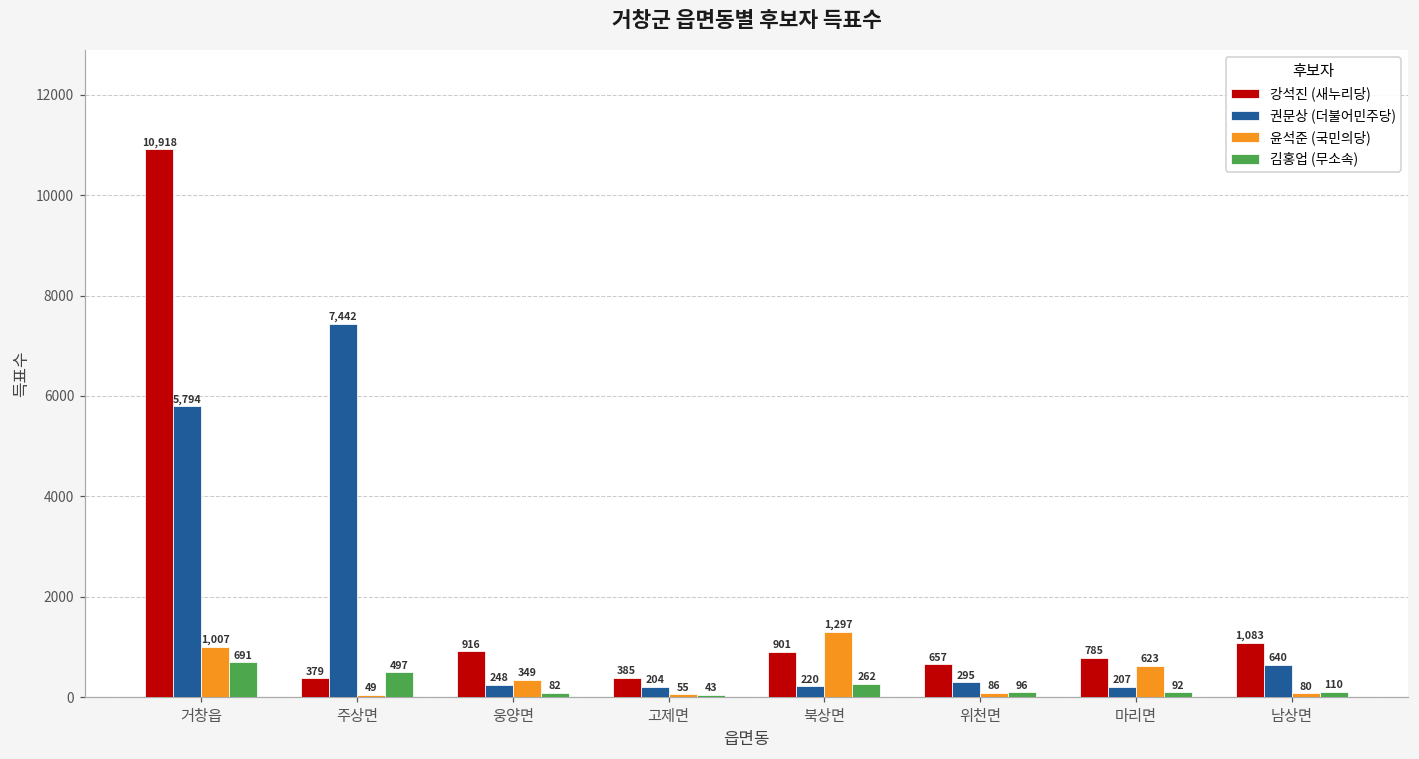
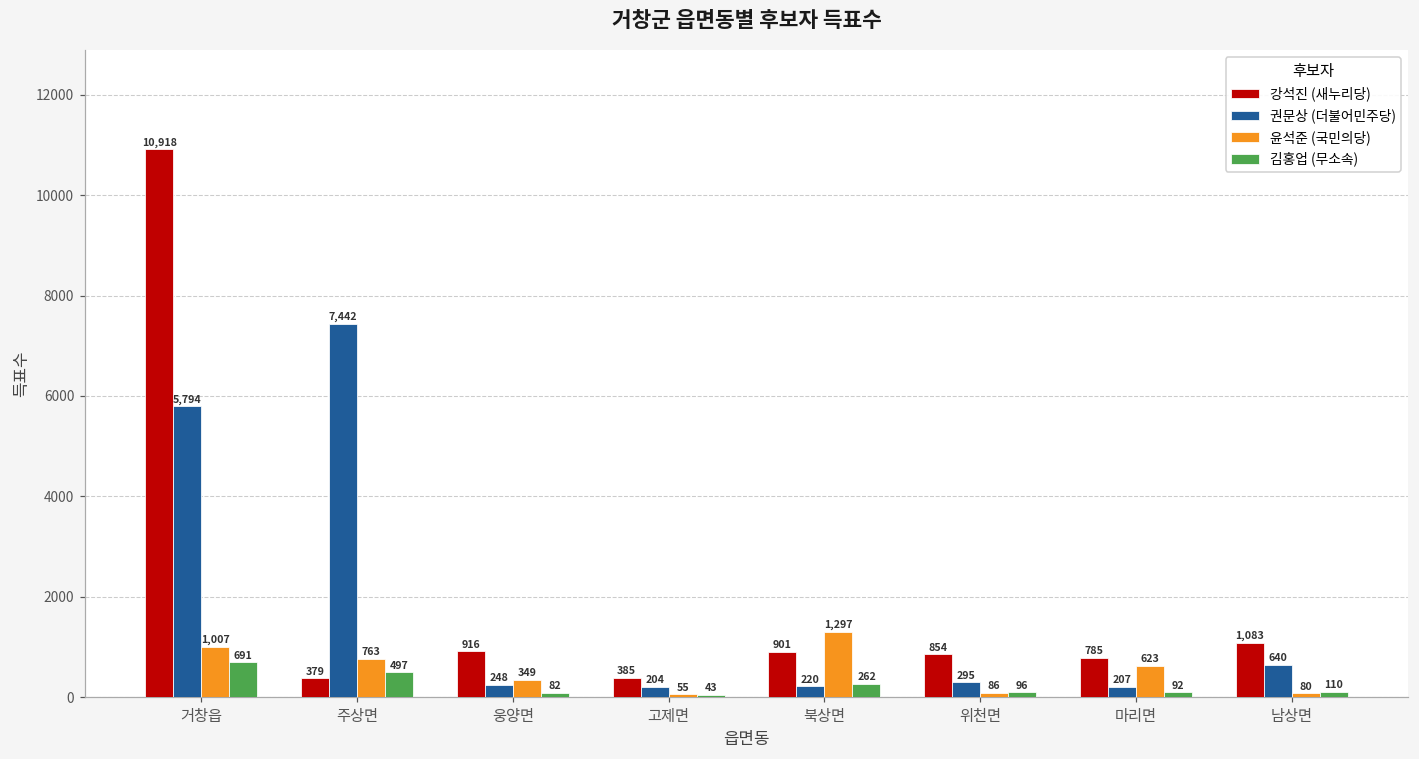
  {
    "강석진 (새누리당)": {
      "거창읍": "10,918",
      "주상면": "379",
      "웅양면": "916",
      "고제면": "385",
      "북상면": "901",
-     "위천면": "657",
+     "위천면": "854",
      "마리면": "785",
      "남상면": "1,083"
    },
    "권문상 (더불어민주당)": {
      "거창읍": "5,794",
      "주상면": "7,442",
      "웅양면": "248",
      "고제면": "204",
      "북상면": "220",
      "위천면": "295",
      "마리면": "207",
      "남상면": "640"
    },
    "윤석준 (국민의당)": {
      "거창읍": "1,007",
-     "주상면": "49",
+     "주상면": "763",
      "웅양면": "349",
      "고제면": "55",
      "북상면": "1,297",
      "위천면": "86",
      "마리면": "623",
      "남상면": "80"
    },
    "김홍업 (무소속)": {
      "거창읍": "691",
      "주상면": "497",
      "웅양면": "82",
      "고제면": "43",
      "북상면": "262",
      "위천면": "96",
      "마리면": "92",
      "남상면": "110"
    }
  }
